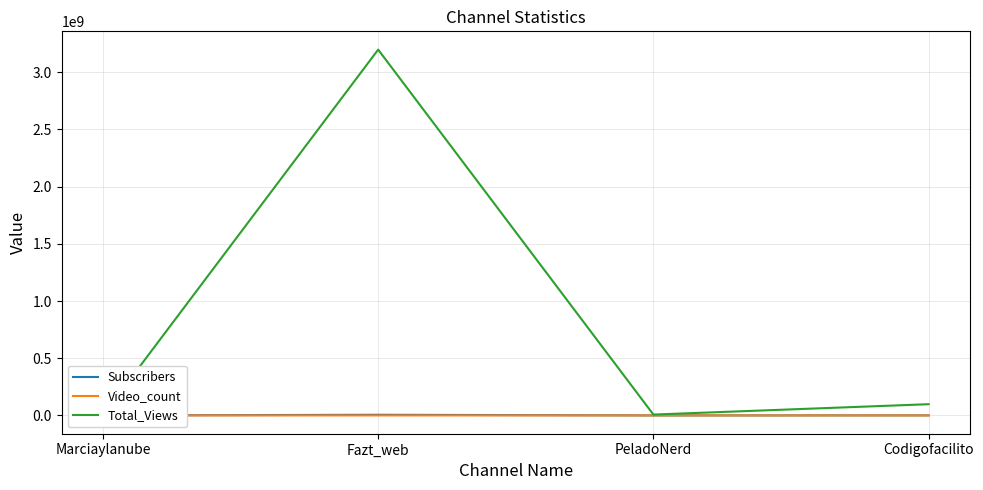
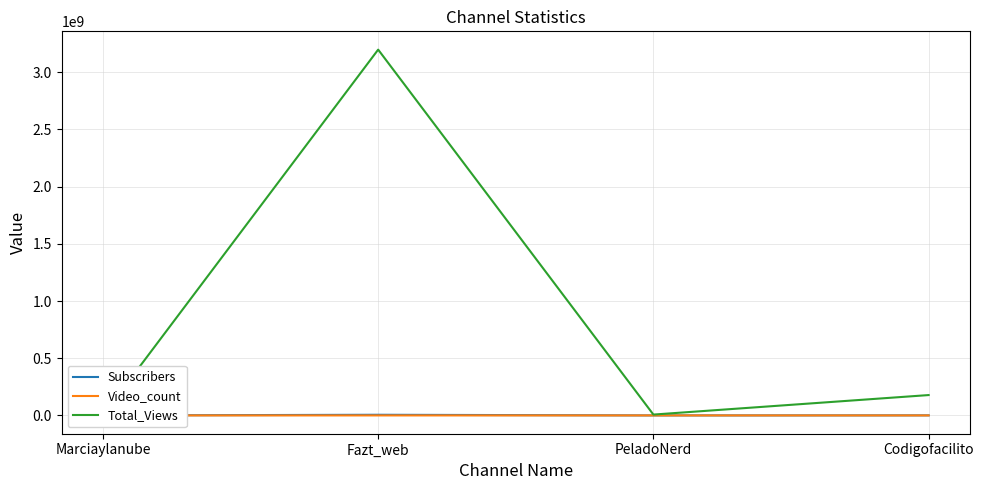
  {
    "Video_count": {
      "Codigofacilito": 0
    },
    "Total_Views": {
      "Fazt_web": 3200000000,
-     "Codigofacilito": 100000000
+     "Codigofacilito": 180000000
    }
  }
